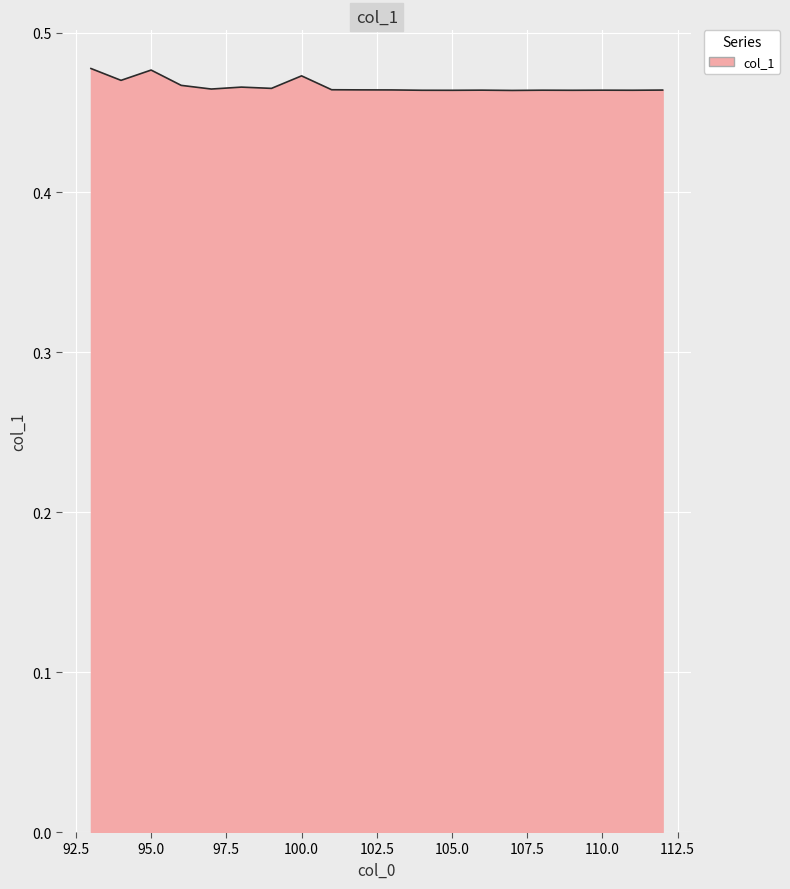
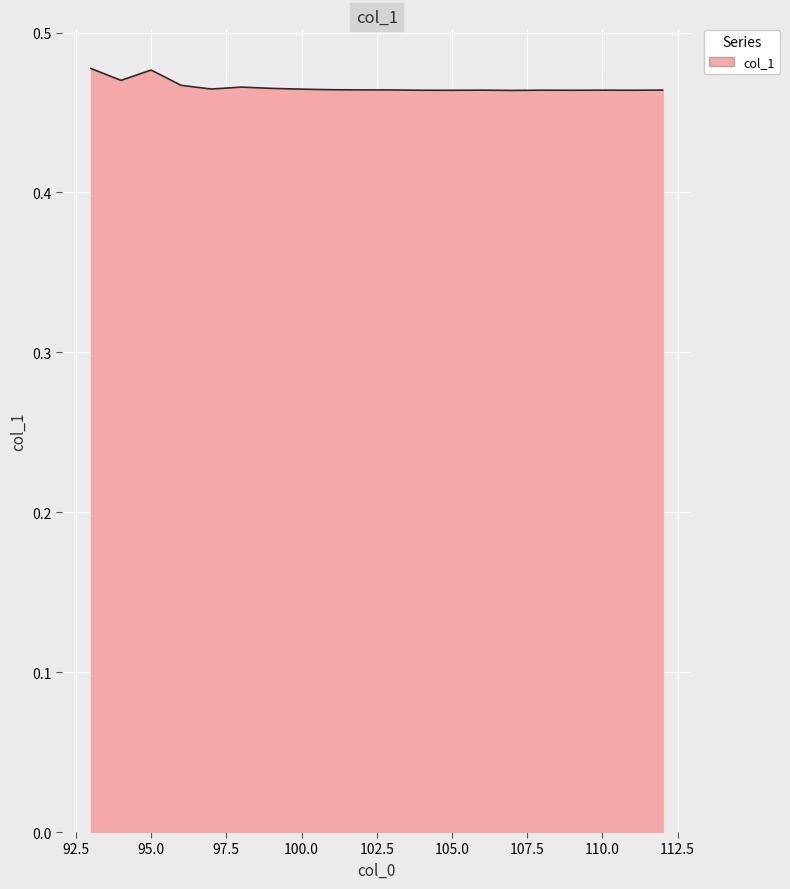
  {
    "95.0": 0.477,
-   "100.0": 0.473,
+   "100.0": 0.465,
    "105.0": 0.464,
    "110.0": 0.464
  }
